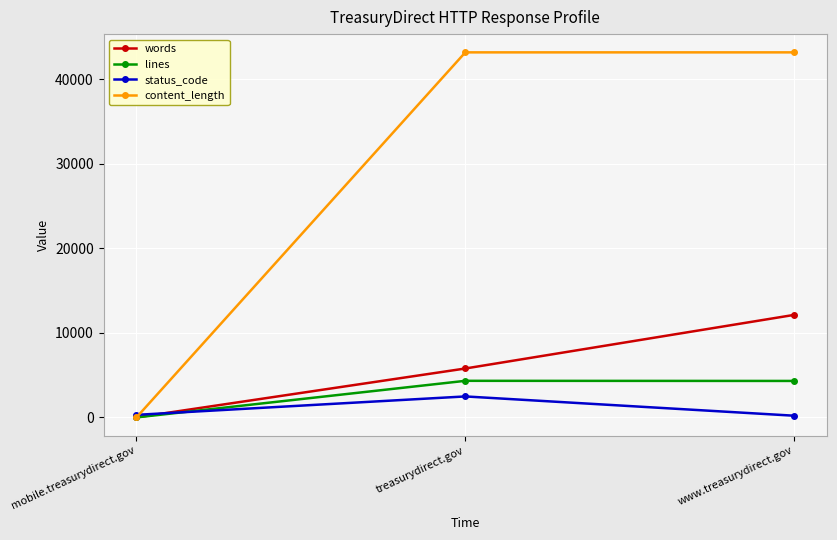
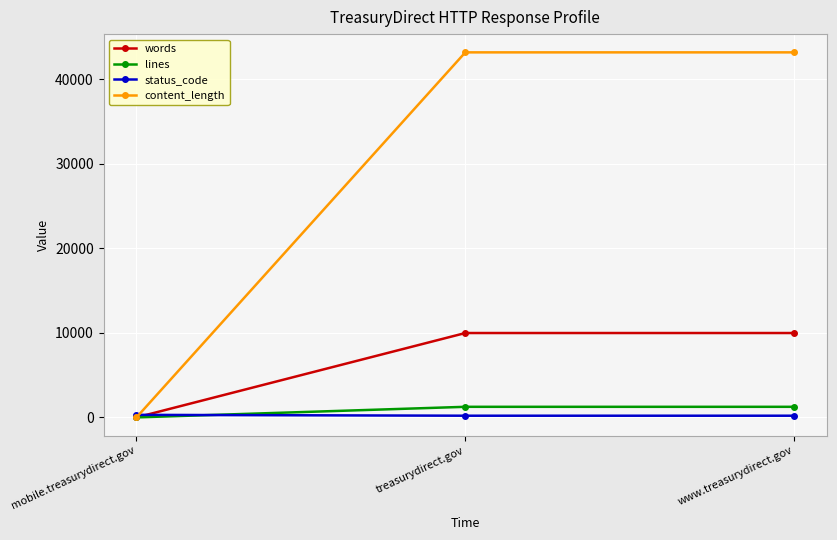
  {
    "words": {
-     "treasurydirect.gov": 6000,
-     "www.treasurydirect.gov": 12000
+     "treasurydirect.gov": 10000,
+     "www.treasurydirect.gov": 10000
    },
    "lines": {
-     "treasurydirect.gov": 4000,
-     "www.treasurydirect.gov": 4000
+     "treasurydirect.gov": 1000,
+     "www.treasurydirect.gov": 1000
    },
    "status_code": {
-     "treasurydirect.gov": 2000,
+     "treasurydirect.gov": 0,
      "www.treasurydirect.gov": 0
    },
    "content_length": {
      "treasurydirect.gov": 43000,
      "www.treasurydirect.gov": 43000
    }
  }
